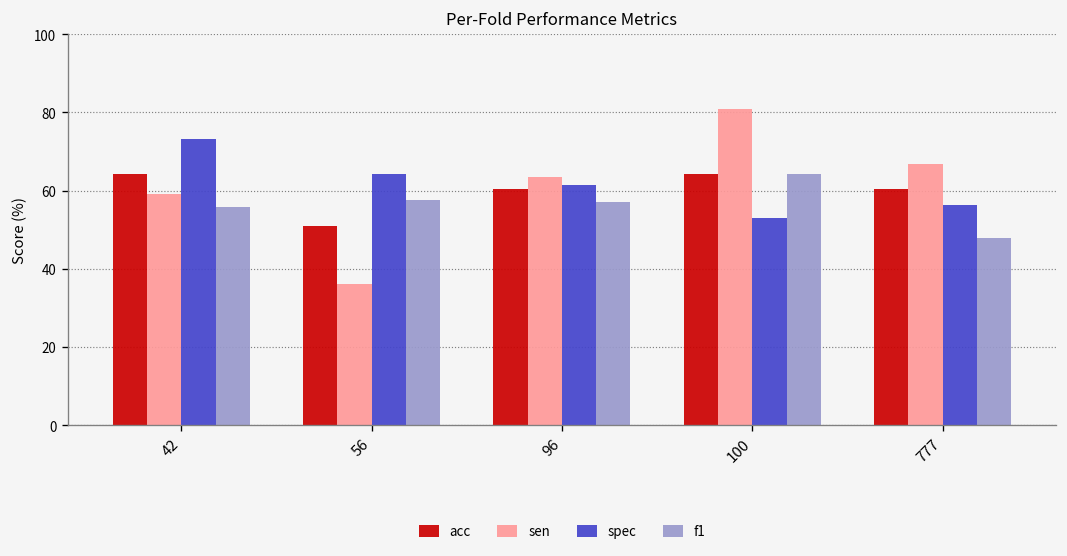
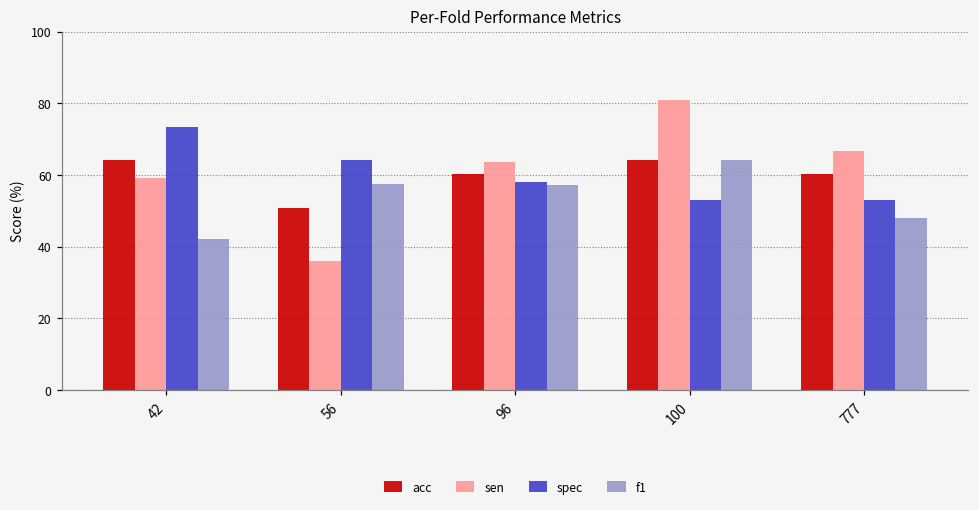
  {
    "acc": {
      "42": 64,
      "56": 51,
      "96": 60,
      "100": 64,
      "777": 60
    },
    "sen": {
      "42": 59,
      "56": 36,
      "96": 64,
      "100": 81,
      "777": 67
    },
    "spec": {
      "42": 73,
      "56": 64,
-     "96": 61,
+     "96": 58,
      "100": 53,
-     "777": 56
+     "777": 53
    },
    "f1": {
-     "42": 56,
+     "42": 42,
      "56": 58,
      "96": 57,
      "100": 64,
      "777": 48
    }
  }
